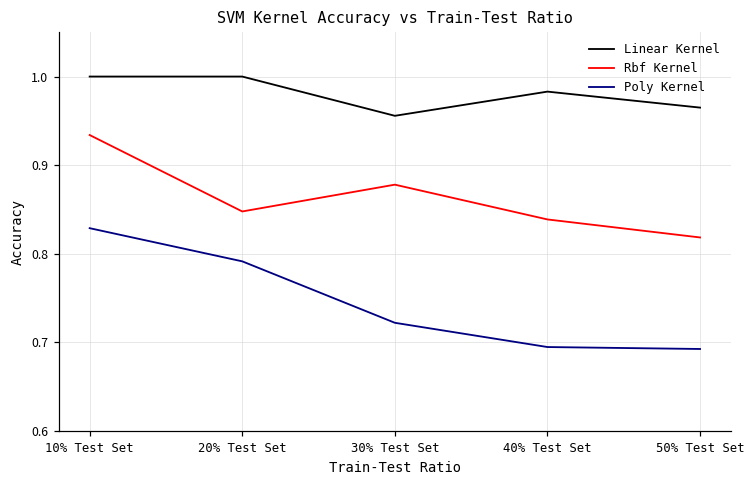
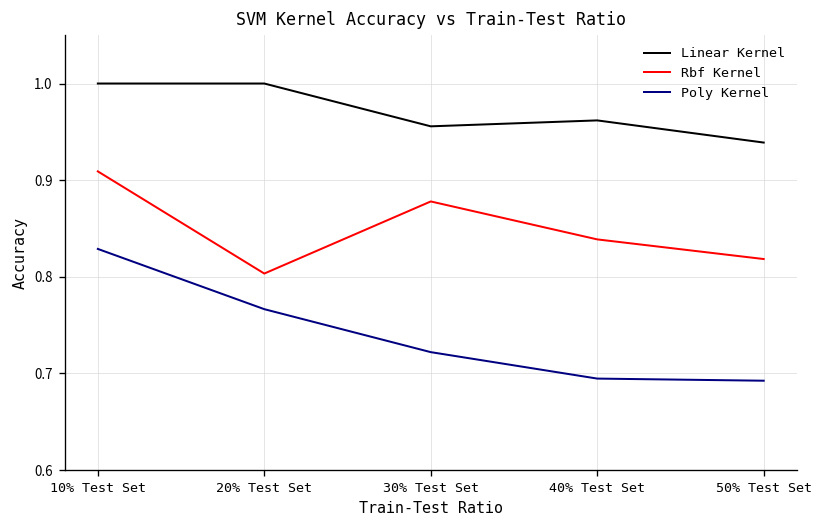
  {
    "Linear Kernel": {
      "10% Test Set": 1.00,
      "20% Test Set": 1.00,
      "30% Test Set": 0.96,
-     "40% Test Set": 0.98,
-     "50% Test Set": 0.96
+     "40% Test Set": 0.96,
+     "50% Test Set": 0.94
    },
    "Rbf Kernel": {
-     "10% Test Set": 0.93,
-     "20% Test Set": 0.85,
+     "10% Test Set": 0.91,
+     "20% Test Set": 0.80,
      "30% Test Set": 0.88,
      "40% Test Set": 0.84,
      "50% Test Set": 0.82
    },
    "Poly Kernel": {
      "10% Test Set": 0.83,
-     "20% Test Set": 0.79,
+     "20% Test Set": 0.77,
      "30% Test Set": 0.72,
      "40% Test Set": 0.69,
      "50% Test Set": 0.69
    }
  }
